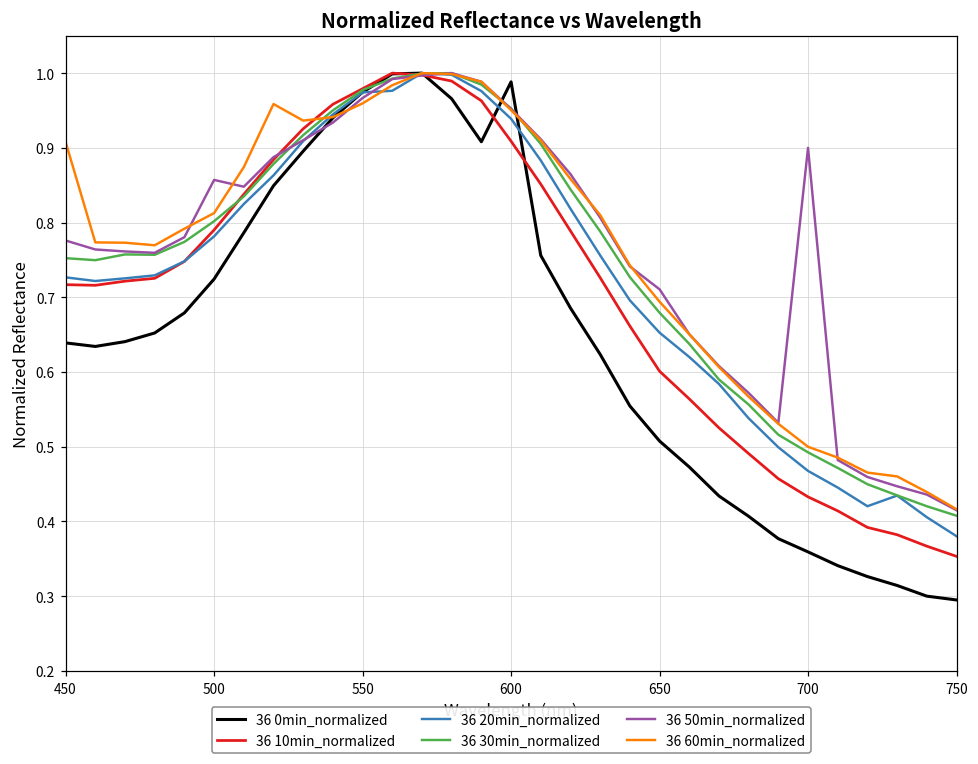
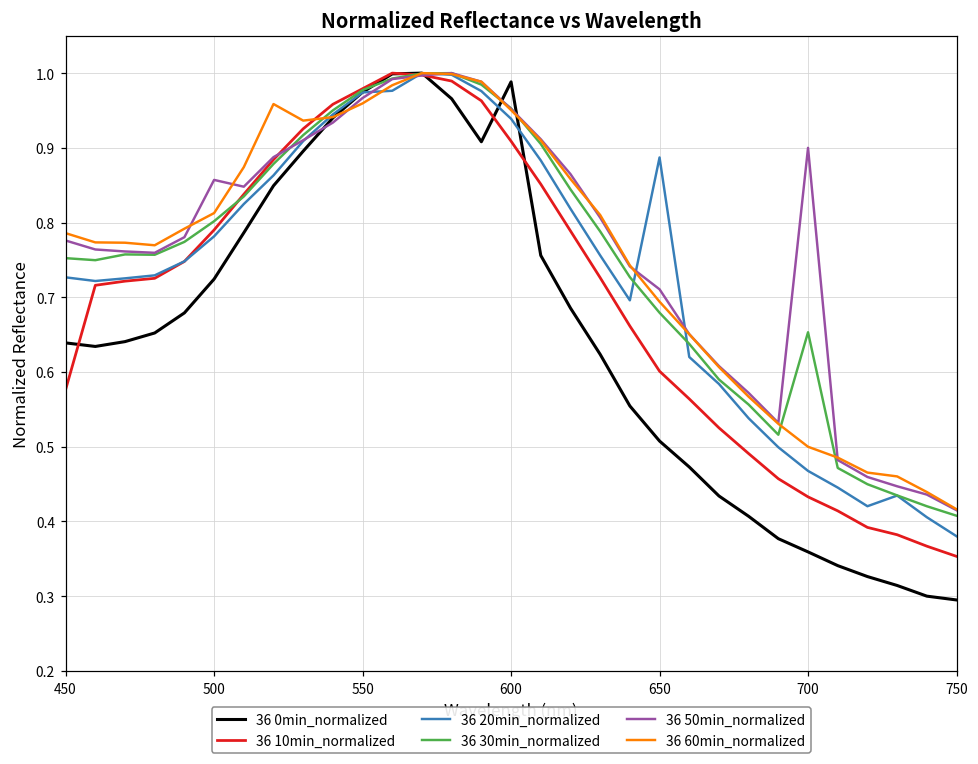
  {
    "36 0min_normalized": {
      "450": 0.64,
      "500": 0.72,
      "600": 0.99,
      "650": 0.51,
      "700": 0.36,
      "750": 0.29
    },
    "36 10min_normalized": {
-     "450": 0.72,
+     "450": 0.58,
      "500": 0.79,
      "600": 0.91,
      "650": 0.60,
      "700": 0.43,
      "750": 0.35
    },
    "36 20min_normalized": {
      "450": 0.73,
      "500": 0.78,
      "600": 0.94,
-     "650": 0.65,
+     "650": 0.89,
      "700": 0.47,
      "750": 0.38
    },
    "36 30min_normalized": {
      "450": 0.75,
      "500": 0.80,
      "650": 0.68,
-     "700": 0.49,
+     "700": 0.65,
      "750": 0.41
    },
    "36 50min_normalized": {
      "450": 0.78,
      "500": 0.86,
      "550": 0.97,
      "650": 0.71,
      "700": 0.90
    },
    "36 60min_normalized": {
-     "450": 0.91,
+     "450": 0.79,
      "500": 0.81,
      "550": 0.96,
      "650": 0.69,
      "700": 0.50
    }
  }
